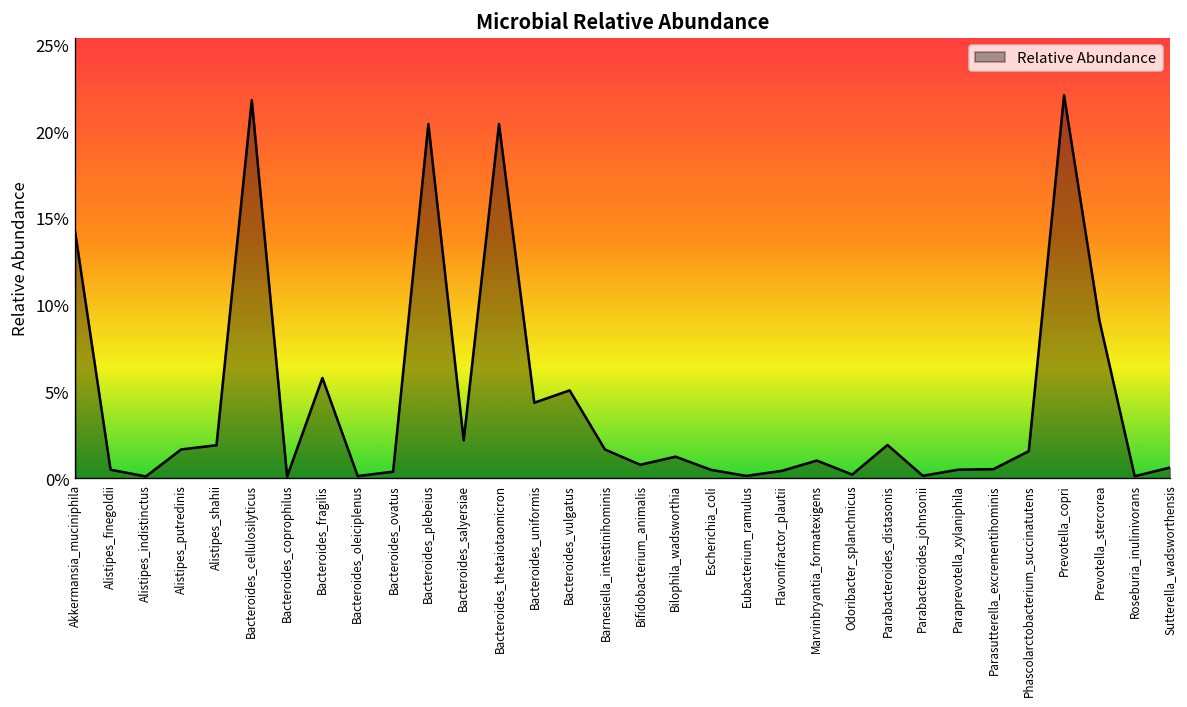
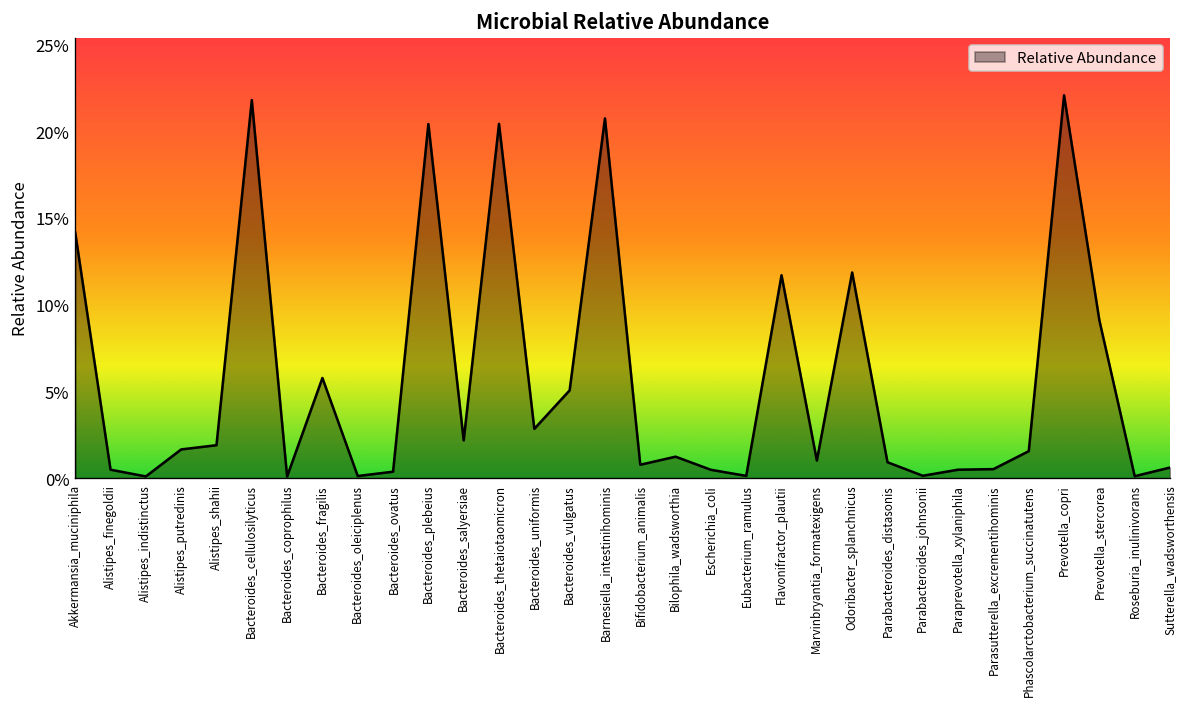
  {
    "Akkermansia_muciniphila": "14.2%",
    "Alistipes_finegoldii": "0.5%",
    "Alistipes_indistinctus": "0.1%",
    "Alistipes_putredinis": "1.7%",
    "Alistipes_shahii": "1.9%",
    "Bacteroides_cellulosilyticus": "21.8%",
    "Bacteroides_coprophilus": "0.1%",
    "Bacteroides_fragilis": "5.8%",
    "Bacteroides_oleiciplenus": "0.1%",
    "Bacteroides_ovatus": "0.4%",
    "Bacteroides_plebeius": "20.4%",
    "Bacteroides_salyersiae": "2.2%",
    "Bacteroides_thetaiotaomicron": "20.4%",
-   "Bacteroides_uniformis": "4.4%",
+   "Bacteroides_uniformis": "2.8%",
    "Bacteroides_vulgatus": "5.1%",
-   "Barnesiella_intestinihominis": "1.7%",
+   "Barnesiella_intestinihominis": "20.7%",
    "Bifidobacterium_animalis": "0.8%",
    "Bilophila_wadsworthia": "1.2%",
    "Escherichia_coli": "0.5%",
    "Eubacterium_ramulus": "0.1%",
-   "Flavonifractor_plautii": "0.4%",
+   "Flavonifractor_plautii": "11.7%",
    "Marvinbryantia_formatexigens": "1.0%",
-   "Odoribacter_splanchnicus": "0.2%",
-   "Parabacteroides_distasonis": "1.9%",
+   "Odoribacter_splanchnicus": "11.9%",
+   "Parabacteroides_distasonis": "0.9%",
    "Parabacteroides_johnsonii": "0.1%",
    "Paraprevotella_xylaniphila": "0.5%",
    "Parasutterella_excrementihominis": "0.5%",
    "Phascolarctobacterium_succinatutens": "1.6%",
    "Prevotella_copri": "22.1%",
    "Prevotella_stercorea": "9.1%",
    "Roseburia_inulinivorans": "0.1%",
    "Sutterella_wadsworthensis": "0.6%"
  }
